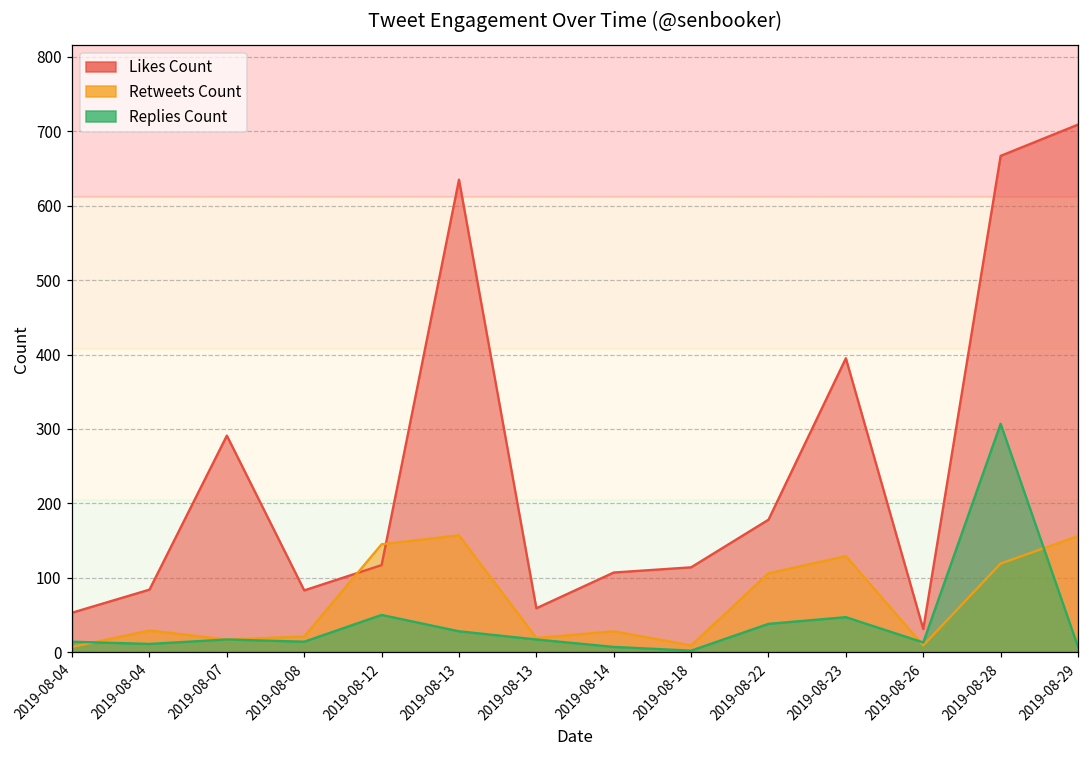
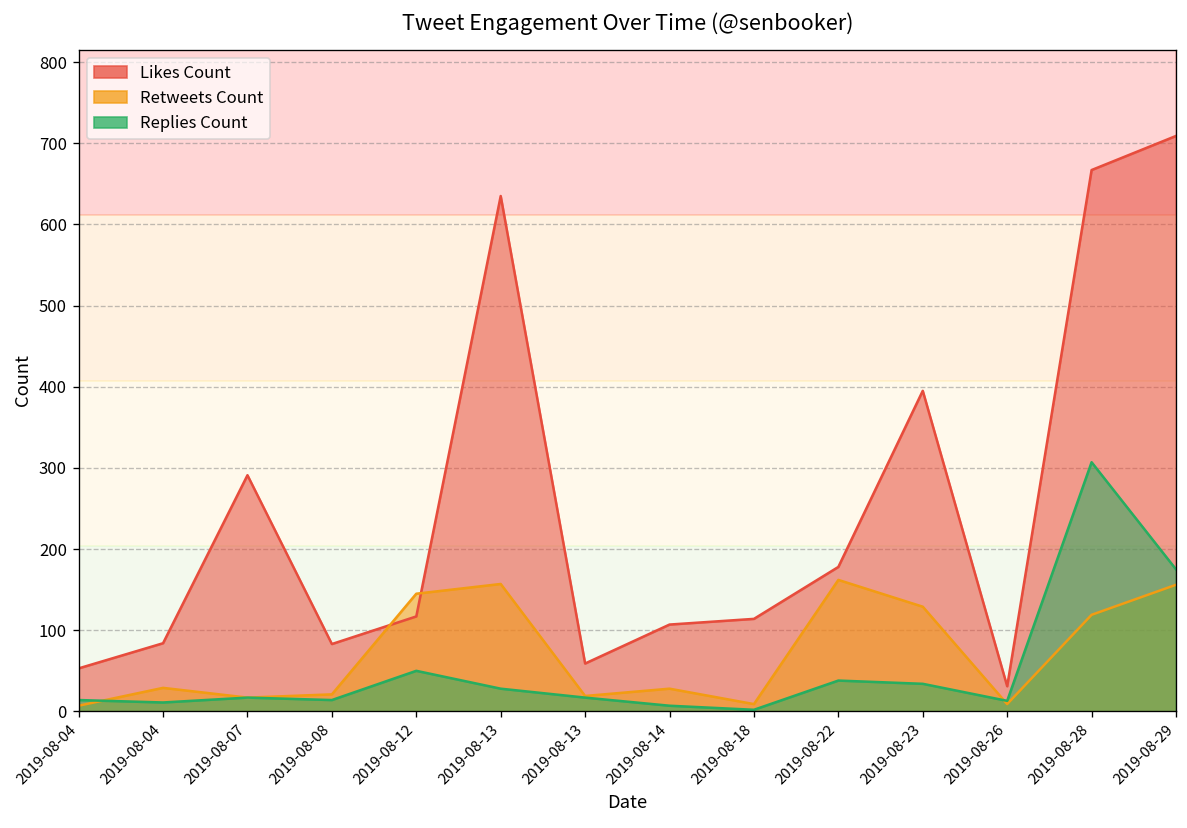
  {
    "Likes Count": {
      "2019-08-07": 290,
      "2019-08-08": 80,
      "2019-08-12": 120,
      "2019-08-14": 110,
      "2019-08-18": 110,
      "2019-08-22": 180,
      "2019-08-23": 400,
      "2019-08-26": 30,
      "2019-08-28": 670,
      "2019-08-29": 710
    },
    "Retweets Count": {
      "2019-08-08": 20,
      "2019-08-12": 150,
      "2019-08-14": 30,
      "2019-08-18": 10,
-     "2019-08-22": 110,
+     "2019-08-22": 160,
      "2019-08-23": 130,
      "2019-08-26": 10,
      "2019-08-28": 120,
      "2019-08-29": 160
    },
    "Replies Count": {
      "2019-08-08": 10,
      "2019-08-12": 50,
      "2019-08-14": 10,
      "2019-08-18": 0,
      "2019-08-22": 40,
-     "2019-08-23": 50,
+     "2019-08-23": 30,
      "2019-08-26": 10,
      "2019-08-28": 310,
-     "2019-08-29": 10
+     "2019-08-29": 180
    }
  }
